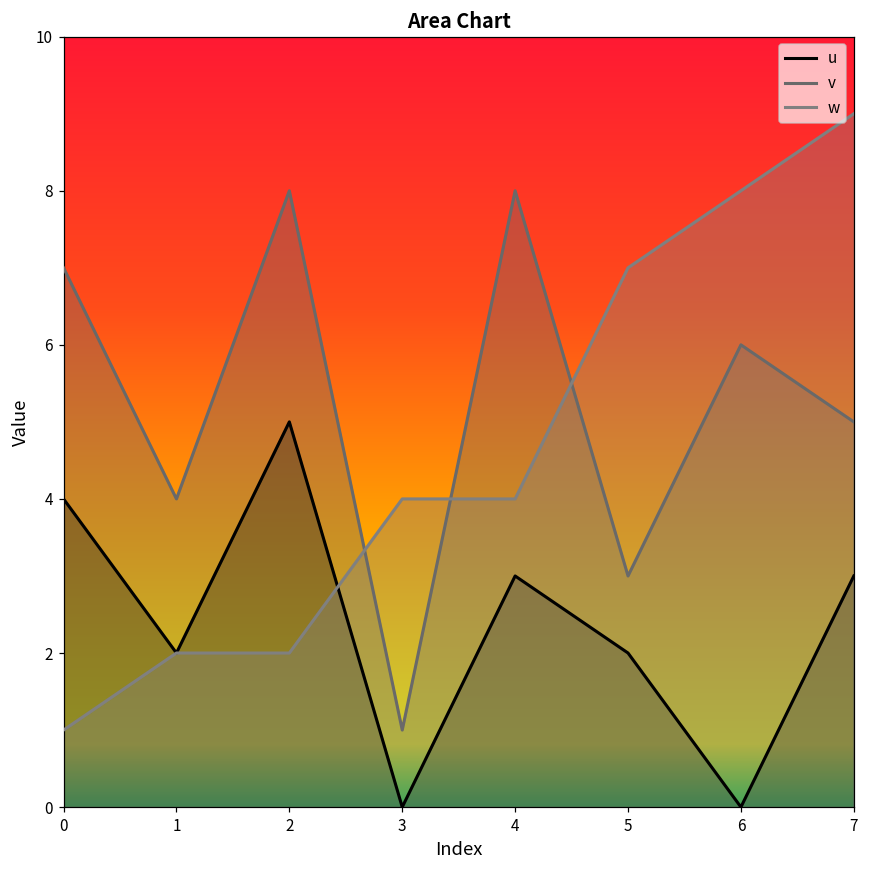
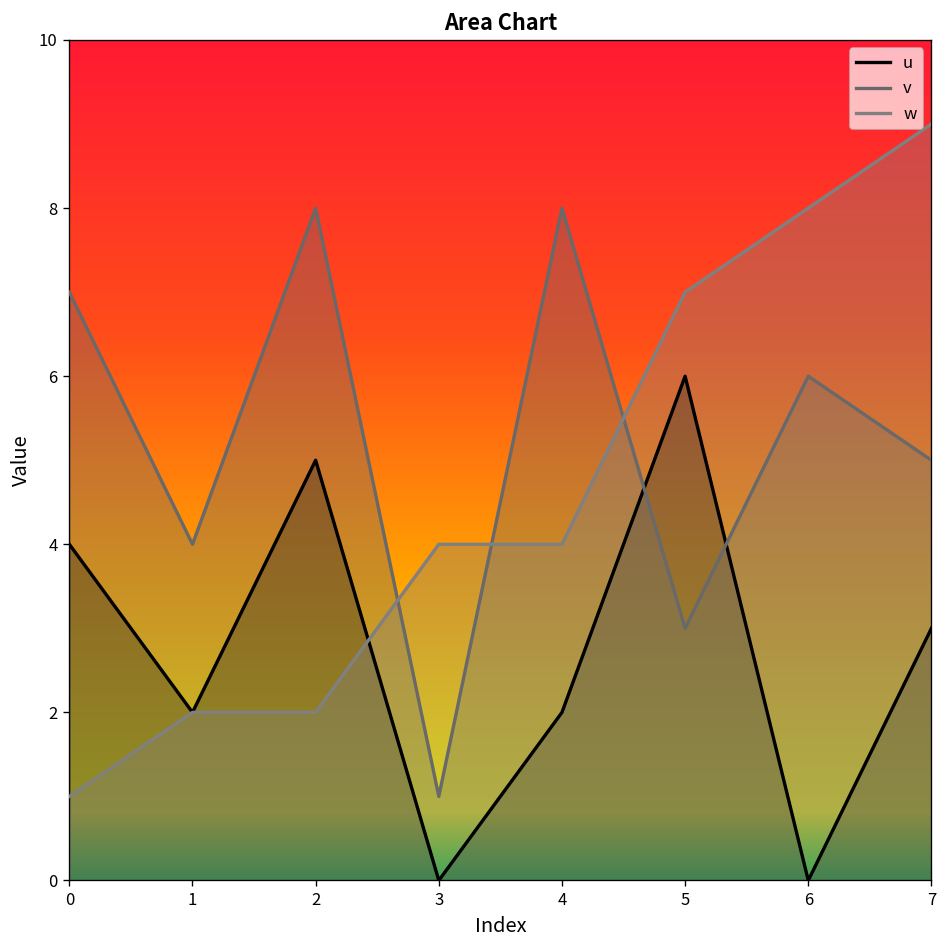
  {
    "u": {
      "0": 4,
      "2": 5,
      "3": 0,
-     "4": 3,
-     "5": 2,
+     "4": 2,
+     "5": 6,
      "6": 0,
      "7": 3
    }
  }
